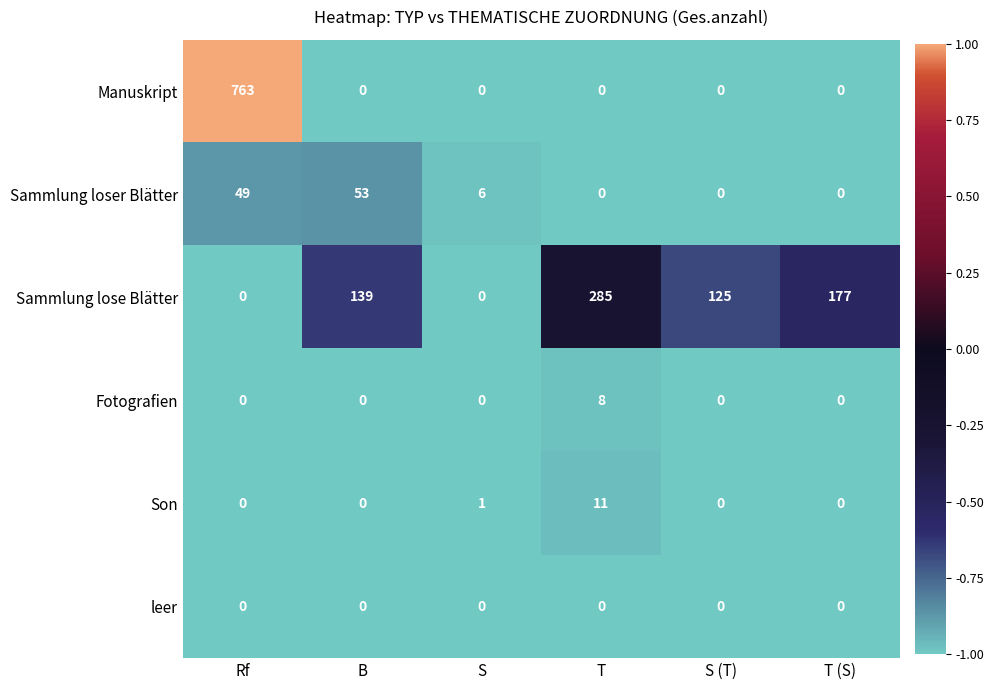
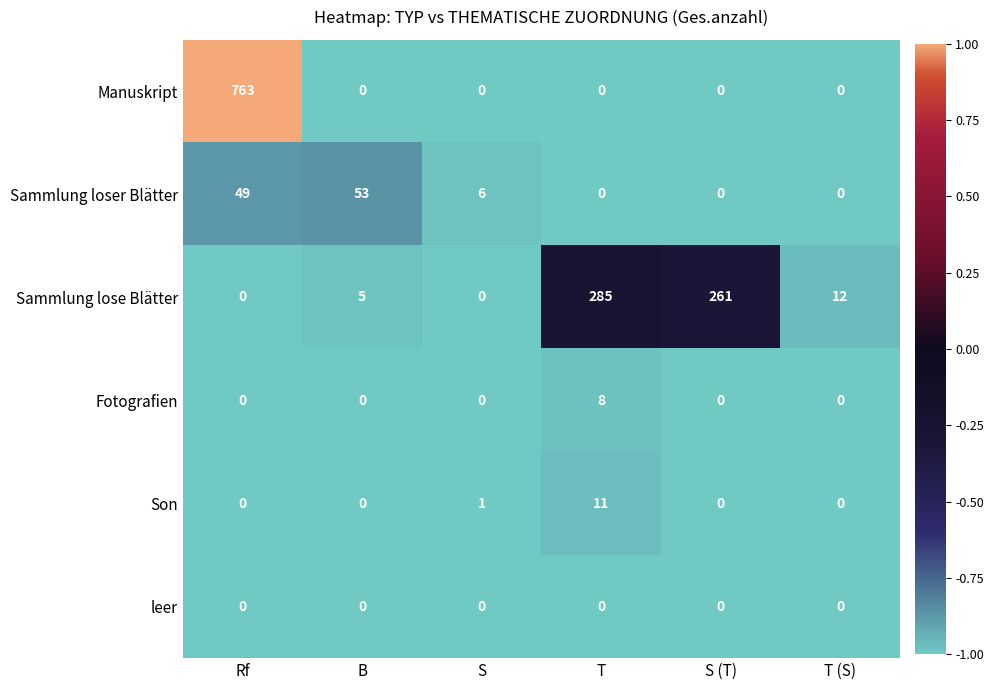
  {
    "Manuskript": {
      "Rf": 763,
      "B": 0,
      "S": 0,
      "T": 0,
      "S (T)": 0,
      "T (S)": 0
    },
    "Sammlung loser Blätter": {
      "Rf": 49,
      "B": 53,
      "S": 6,
      "T": 0,
      "S (T)": 0,
      "T (S)": 0
    },
    "Sammlung lose Blätter": {
      "Rf": 0,
-     "B": 139,
+     "B": 5,
      "S": 0,
      "T": 285,
-     "S (T)": 125,
-     "T (S)": 177
+     "S (T)": 261,
+     "T (S)": 12
    },
    "Fotografien": {
      "Rf": 0,
      "B": 0,
      "S": 0,
      "T": 8,
      "S (T)": 0,
      "T (S)": 0
    },
    "Son": {
      "Rf": 0,
      "B": 0,
      "S": 1,
      "T": 11,
      "S (T)": 0,
      "T (S)": 0
    },
    "leer": {
      "Rf": 0,
      "B": 0,
      "S": 0,
      "T": 0,
      "S (T)": 0,
      "T (S)": 0
    }
  }
